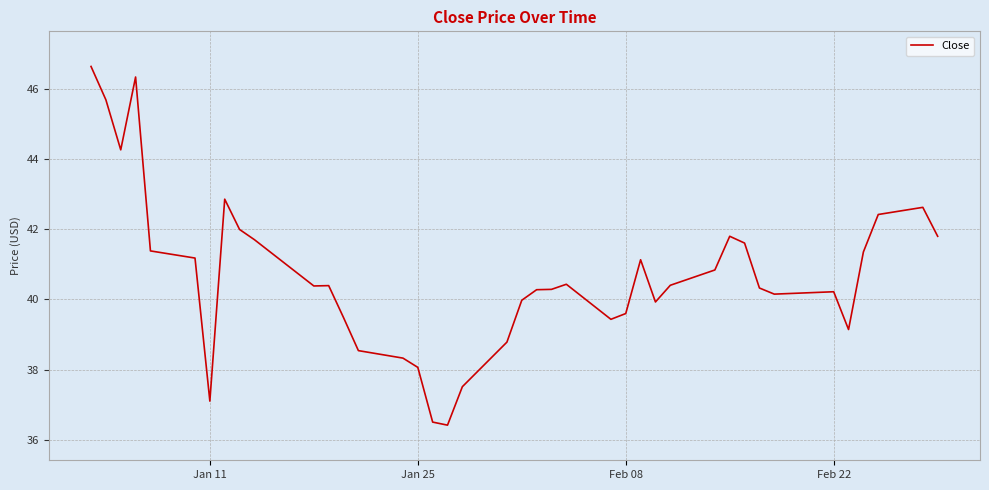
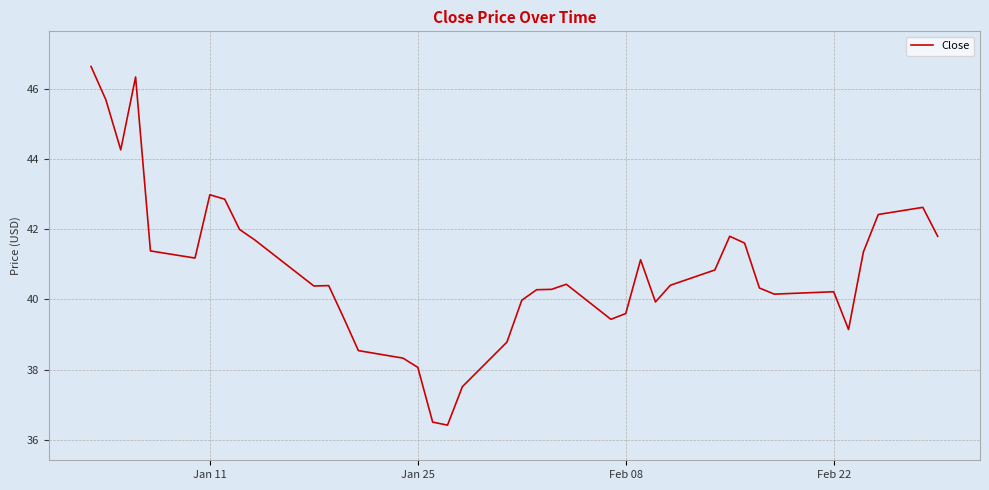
  {
-   "Jan 11": 37.1,
+   "Jan 11": 43.0,
    "Jan 25": 38.1,
    "Feb 08": 39.6,
    "Feb 22": 40.2
  }
